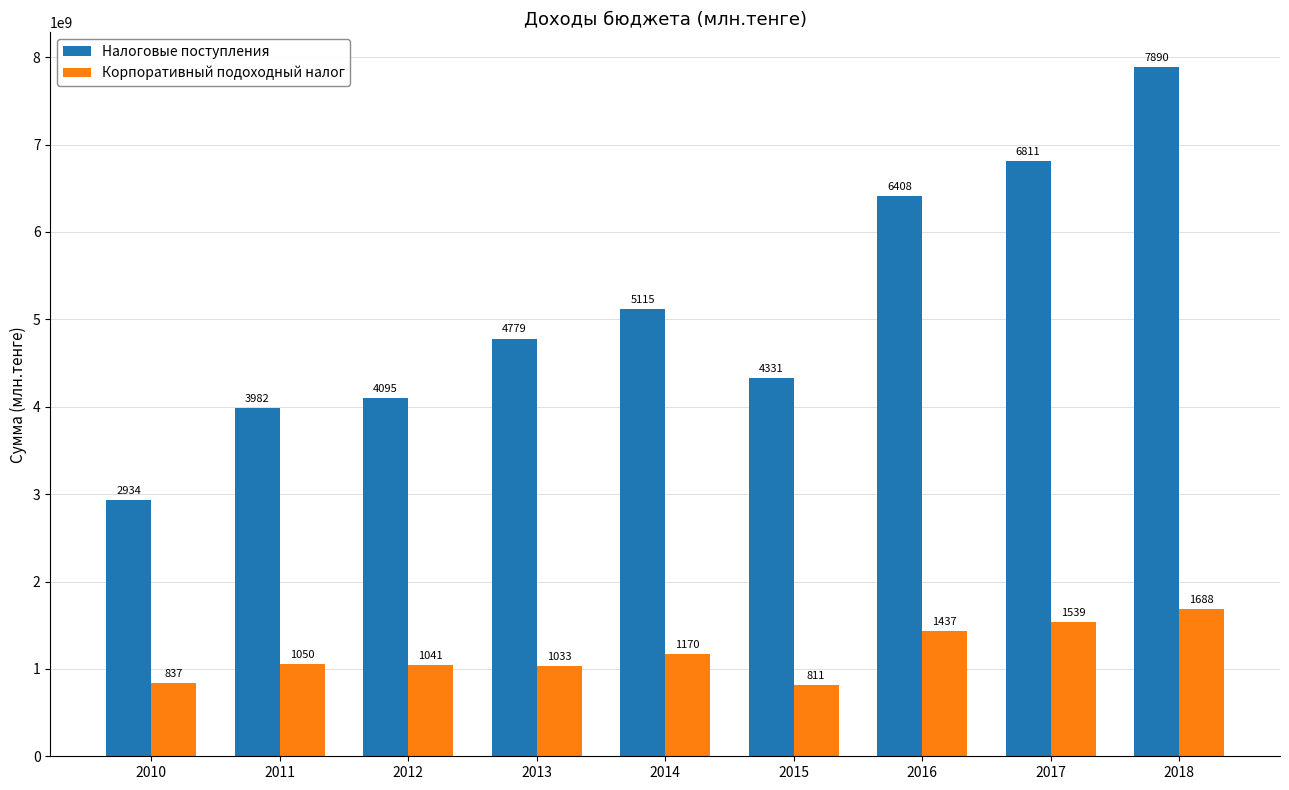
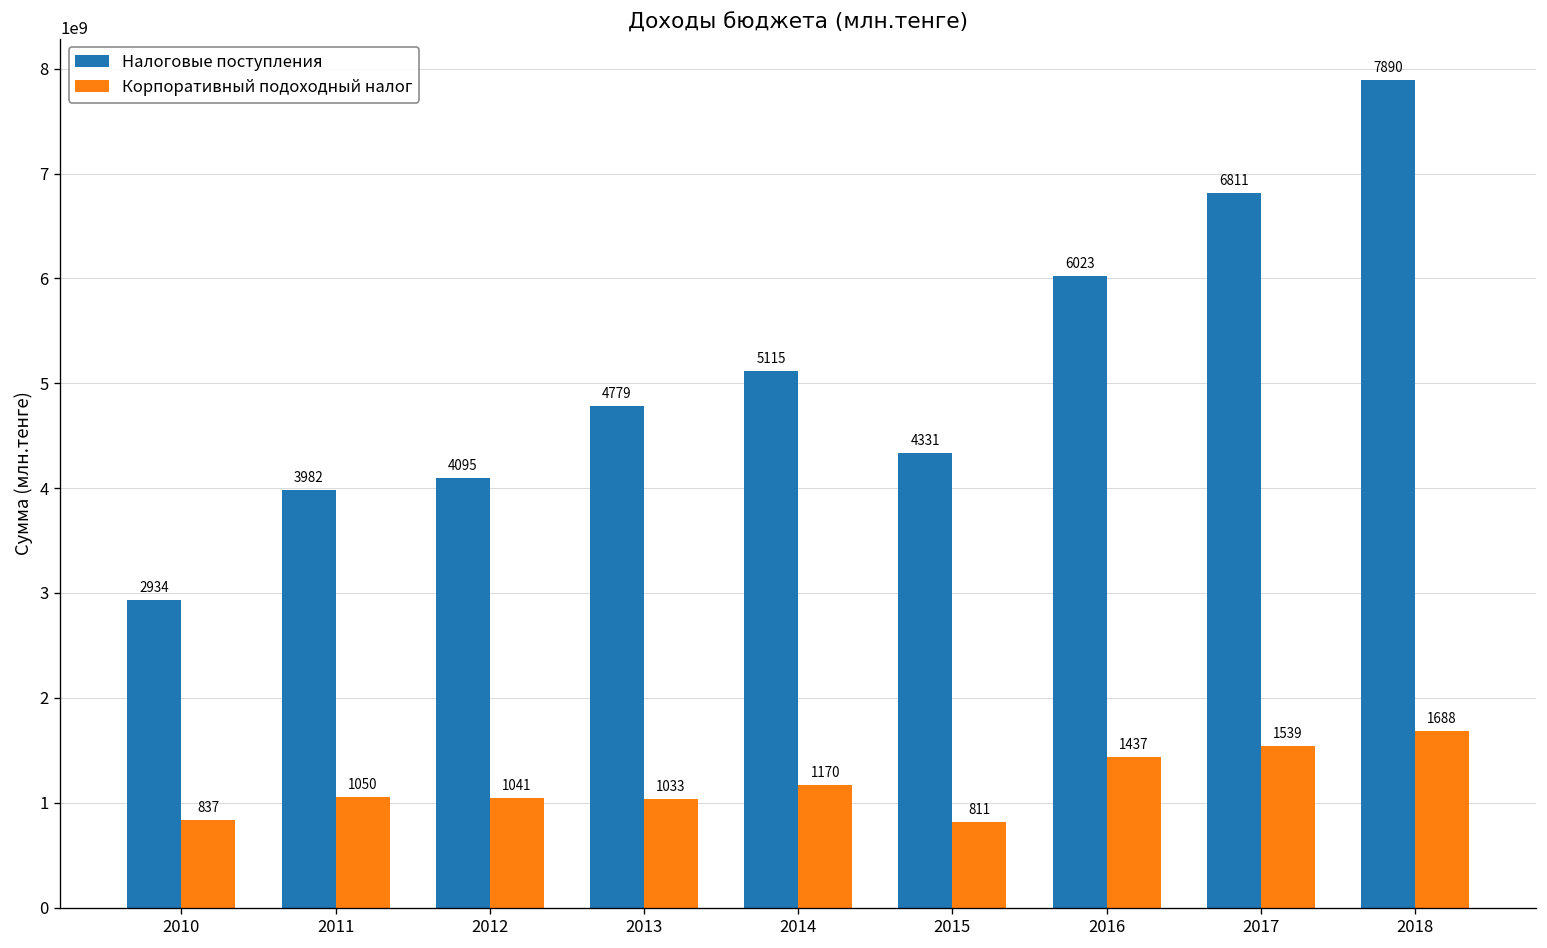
  {
    "Налоговые поступления": {
-     "2016": 6408
+     "2016": 6023
    }
  }
